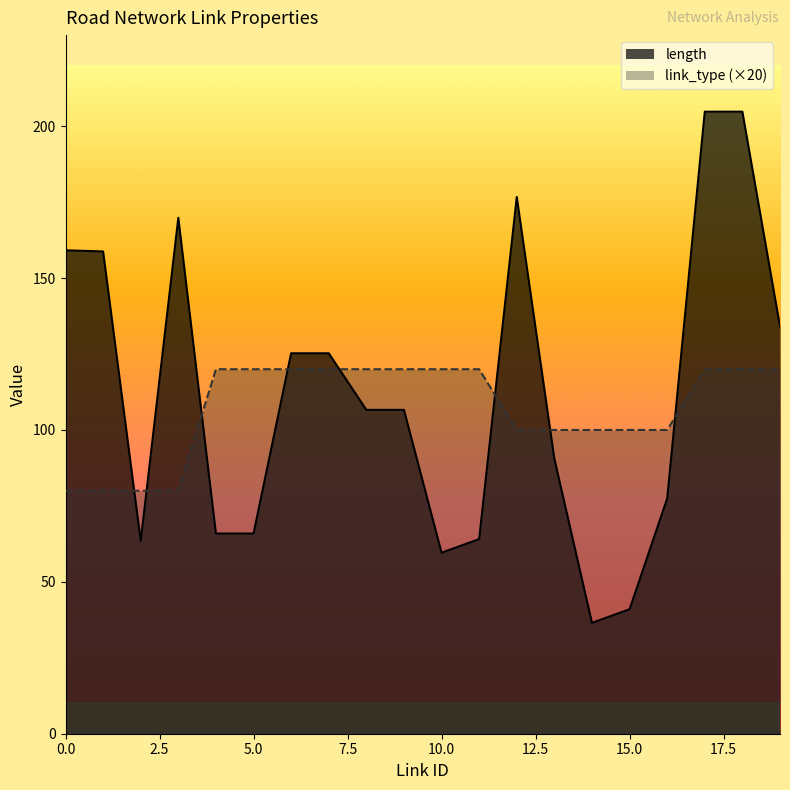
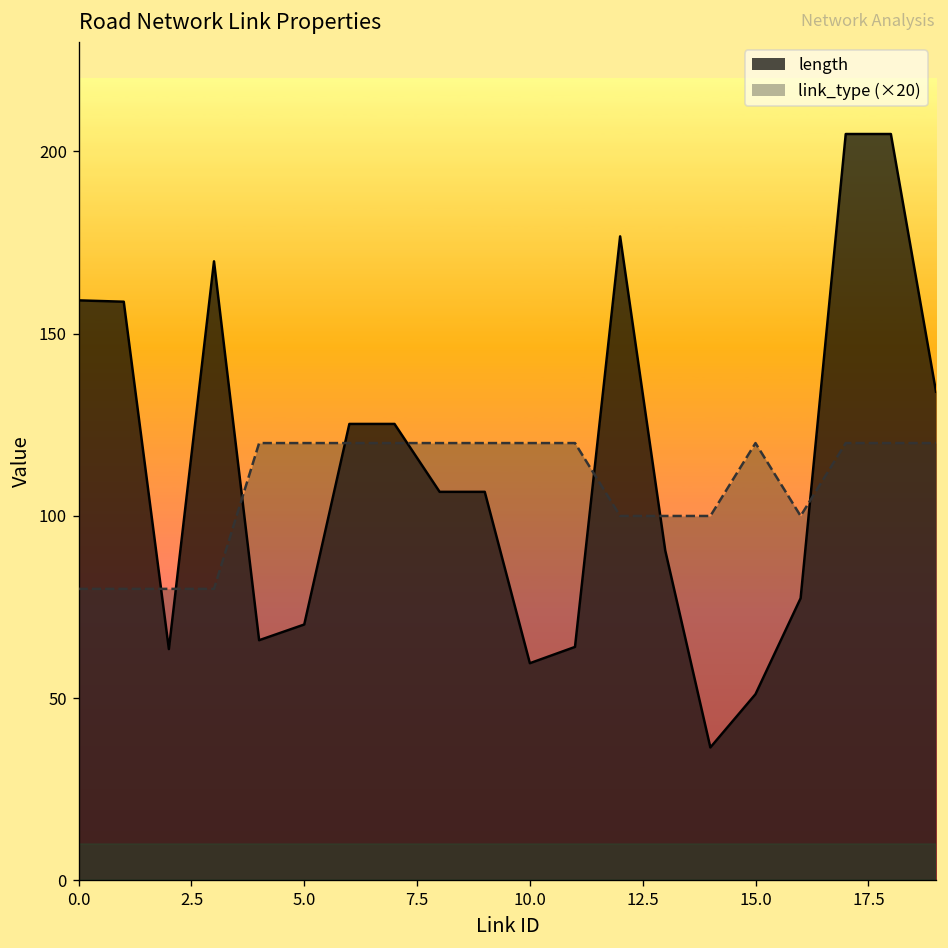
  {
    "length": {
      "0.0": 159,
-     "5.0": 66,
+     "5.0": 70,
      "10.0": 60,
-     "15.0": 41
+     "15.0": 51
    },
    "link_type (×20)": {
      "0.0": 80,
      "5.0": 120,
      "10.0": 120,
-     "15.0": 100
+     "15.0": 120
    }
  }
